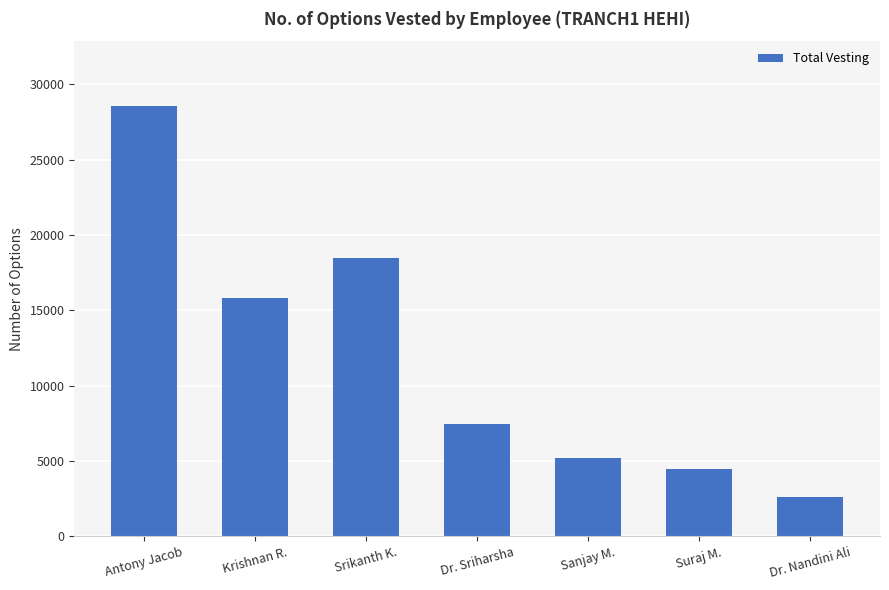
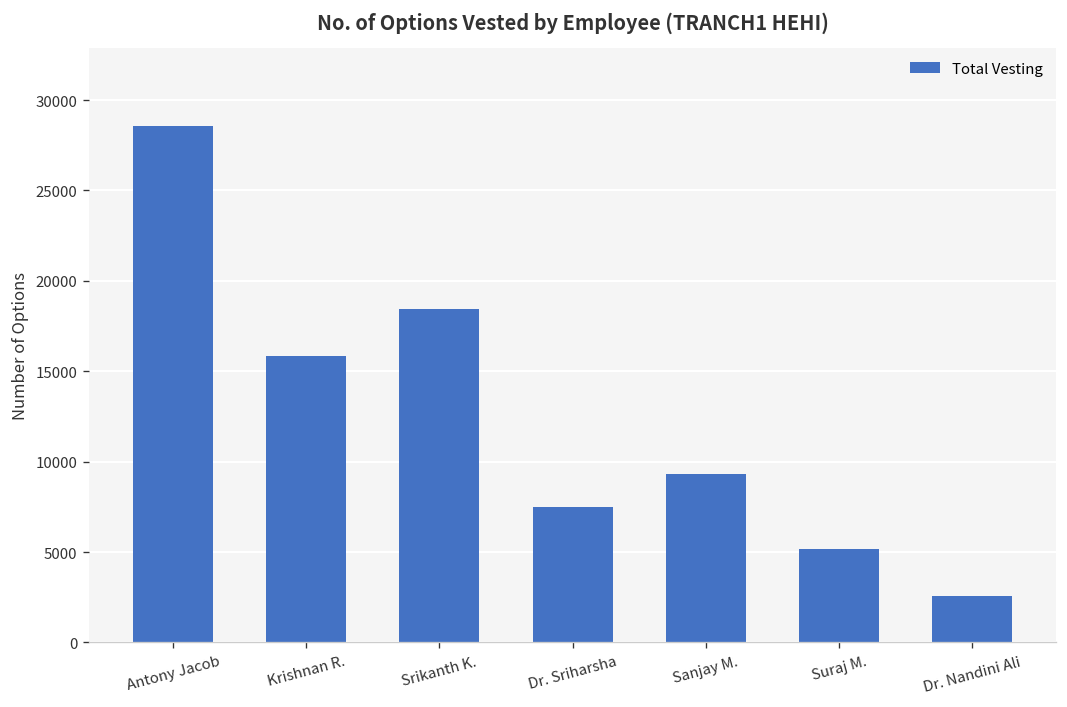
  {
    "Antony Jacob": 28600,
    "Krishnan R.": 15800,
    "Srikanth K.": 18400,
    "Dr. Sriharsha": 7500,
-   "Sanjay M.": 5200,
-   "Suraj M.": 4400,
+   "Sanjay M.": 9300,
+   "Suraj M.": 5200,
    "Dr. Nandini Ali": 2600
  }
